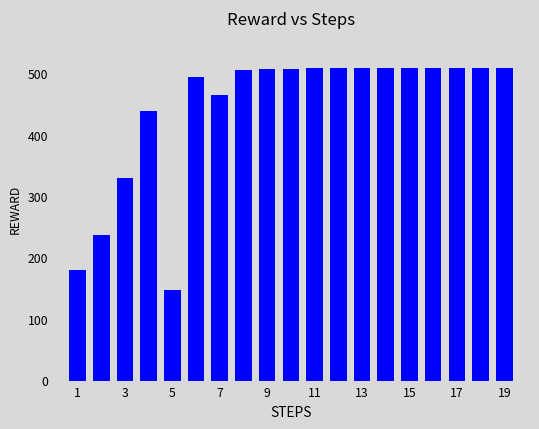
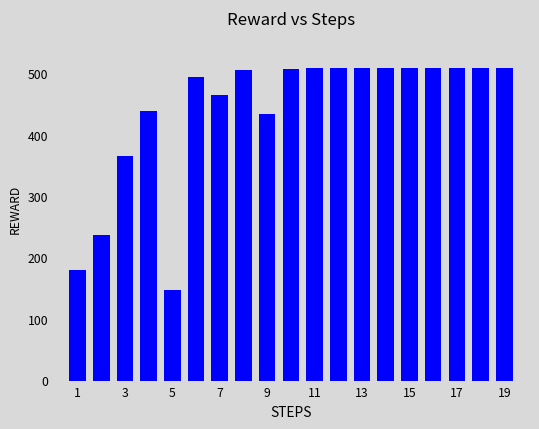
  {
    "1": 180,
-   "3": 330,
+   "3": 370,
    "5": 150,
    "7": 470,
-   "9": 510,
+   "9": 440,
    "11": 510,
    "13": 510,
    "15": 510,
    "17": 510,
    "19": 510
  }
